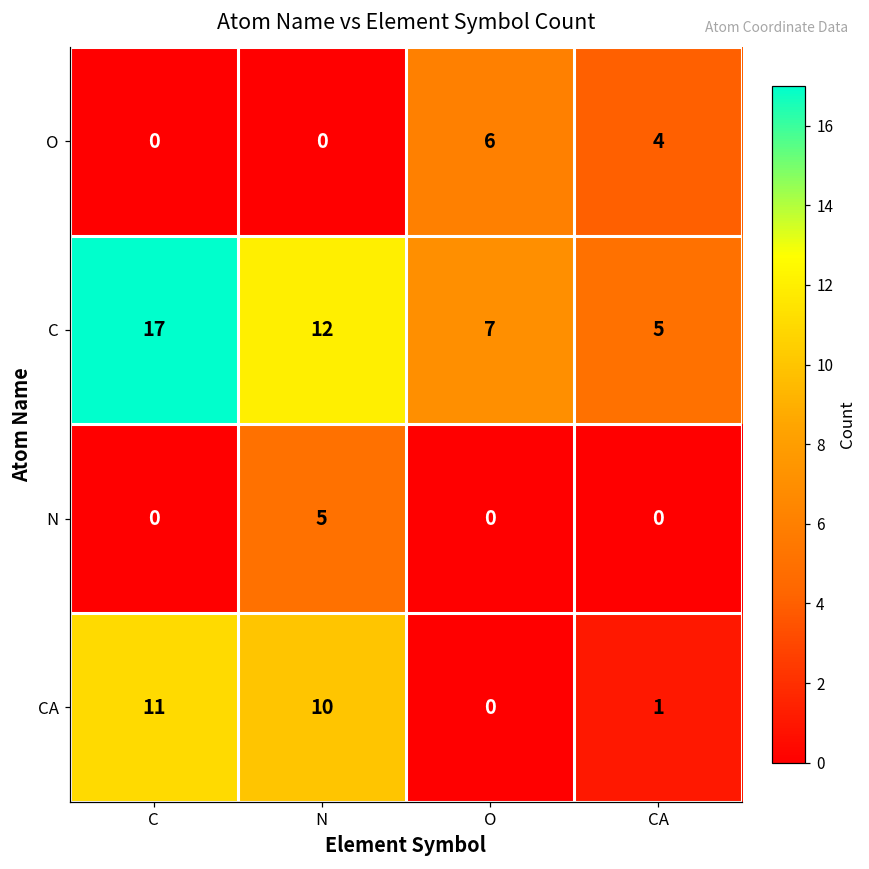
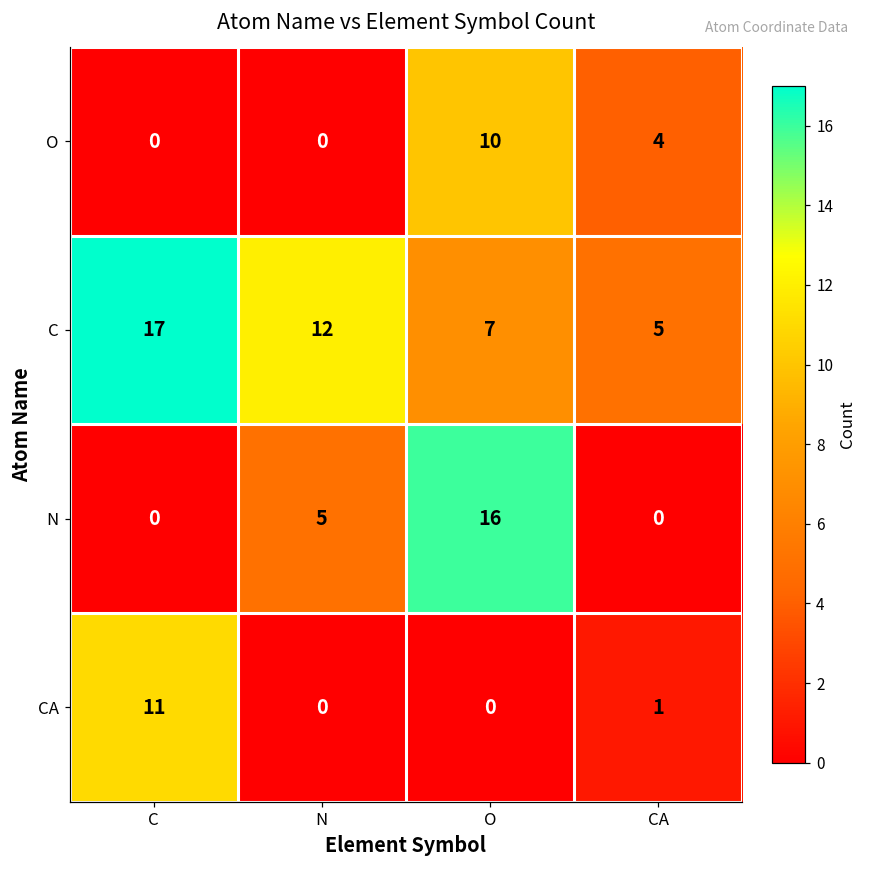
  {
    "O": {
      "C": 0,
      "N": 0,
-     "O": 6,
+     "O": 10,
      "CA": 4
    },
    "C": {
      "C": 17,
      "N": 12,
      "O": 7,
      "CA": 5
    },
    "N": {
      "C": 0,
      "N": 5,
-     "O": 0,
+     "O": 16,
      "CA": 0
    },
    "CA": {
      "C": 11,
-     "N": 10,
+     "N": 0,
      "O": 0,
      "CA": 1
    }
  }
